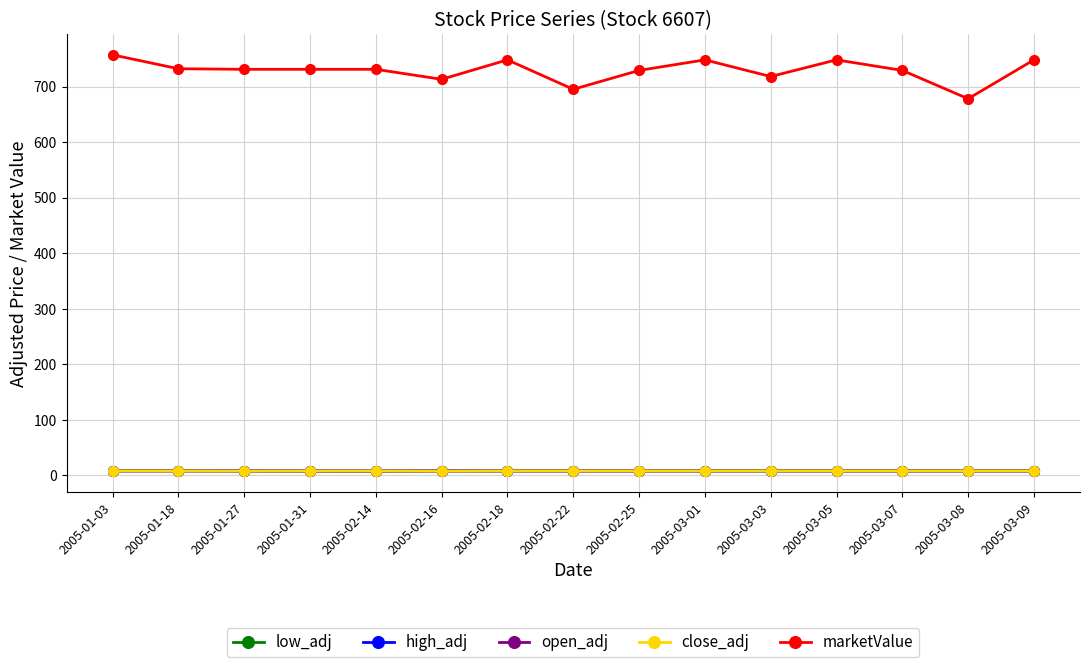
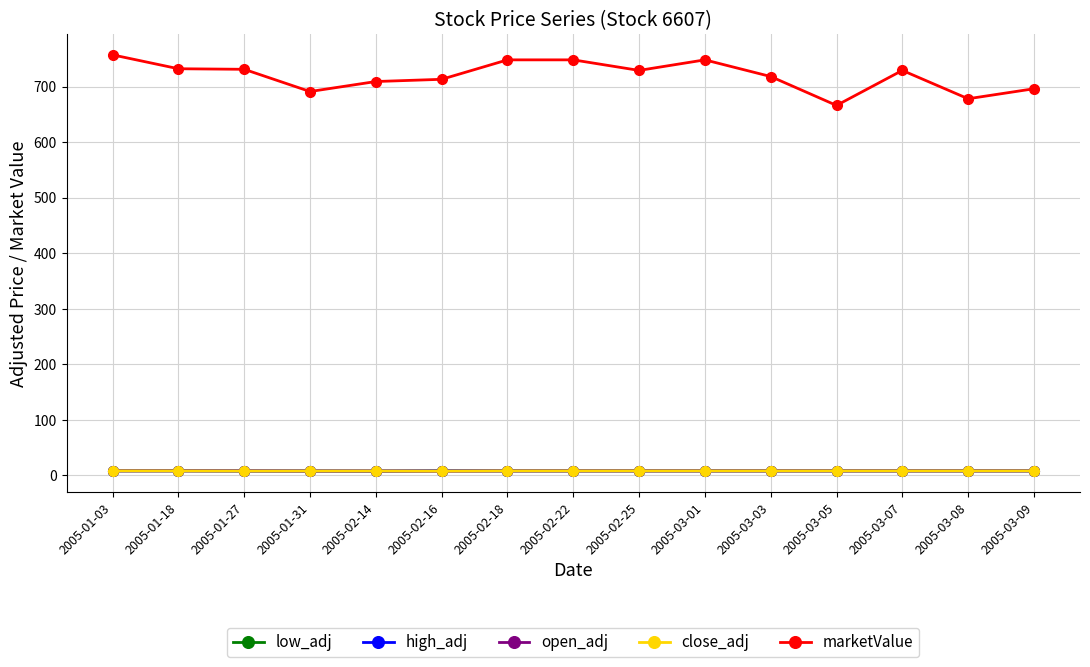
  {
    "close_adj": {
      "2005-01-03": 10,
      "2005-01-18": 10,
      "2005-01-27": 10,
      "2005-01-31": 10,
      "2005-02-14": 10,
      "2005-02-16": 10,
      "2005-02-18": 10,
      "2005-02-22": 10,
      "2005-02-25": 10,
      "2005-03-01": 10,
      "2005-03-03": 10,
      "2005-03-05": 10,
      "2005-03-07": 10,
      "2005-03-08": 10,
      "2005-03-09": 10
    },
    "marketValue": {
      "2005-01-03": 760,
      "2005-01-18": 730,
      "2005-01-27": 730,
-     "2005-01-31": 730,
-     "2005-02-14": 730,
+     "2005-01-31": 690,
+     "2005-02-14": 710,
      "2005-02-16": 710,
      "2005-02-18": 750,
-     "2005-02-22": 700,
+     "2005-02-22": 750,
      "2005-02-25": 730,
      "2005-03-01": 750,
      "2005-03-03": 720,
-     "2005-03-05": 750,
+     "2005-03-05": 670,
      "2005-03-07": 730,
      "2005-03-08": 680,
-     "2005-03-09": 750
+     "2005-03-09": 700
    }
  }
